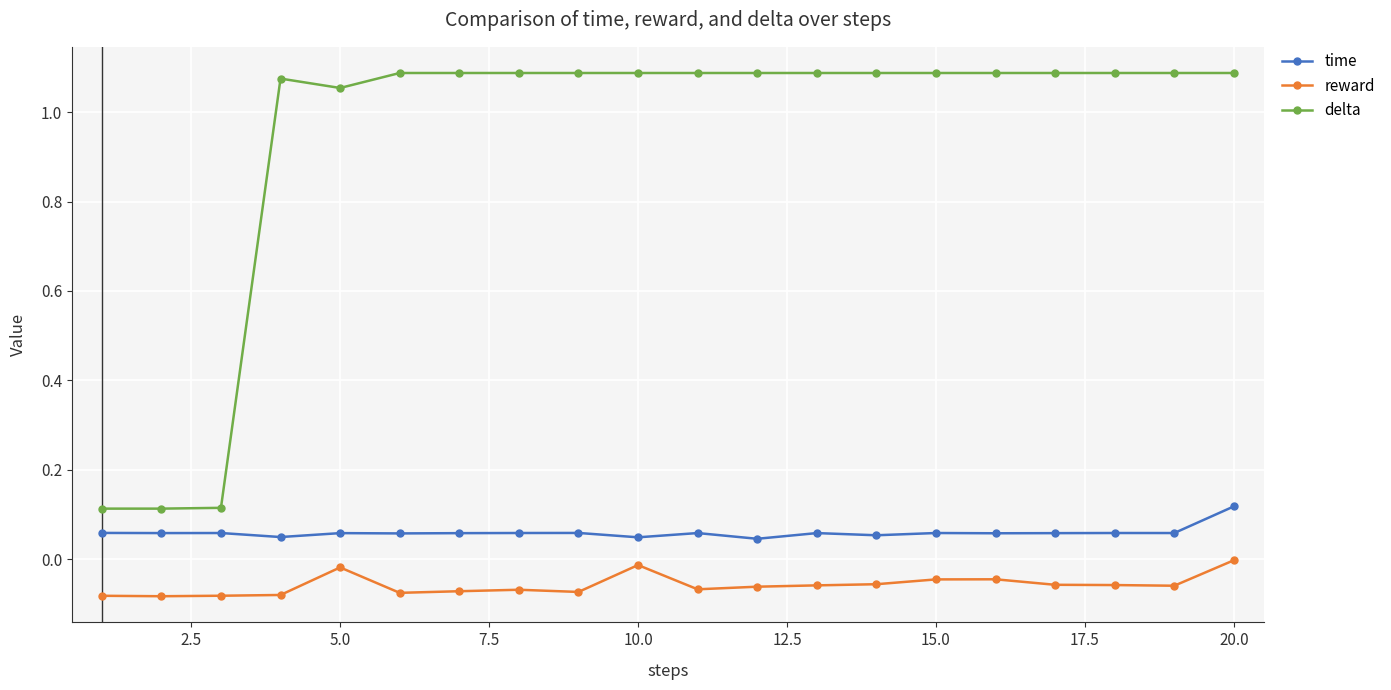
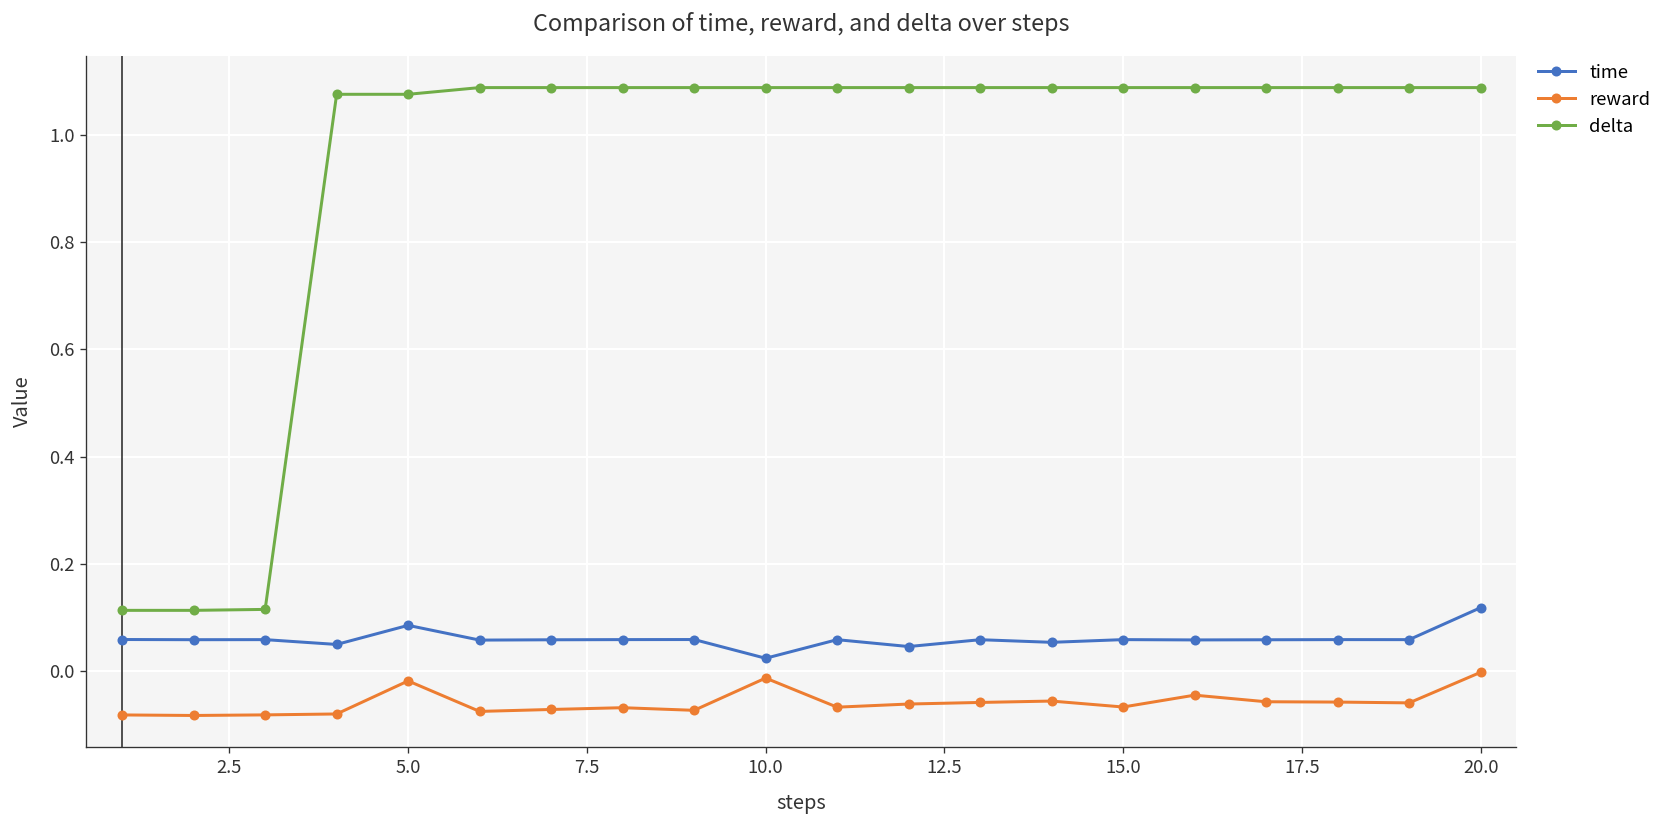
  {
    "time": {
-     "5.0": 0.06,
-     "10.0": 0.05,
+     "5.0": 0.09,
+     "10.0": 0.02,
      "15.0": 0.06,
      "20.0": 0.12
    },
    "reward": {
      "5.0": -0.02,
      "10.0": -0.01,
-     "15.0": -0.04,
+     "15.0": -0.07,
      "20.0": 0.00
    },
    "delta": {
-     "5.0": 1.05,
+     "5.0": 1.08,
      "10.0": 1.09,
      "15.0": 1.09,
      "20.0": 1.09
    }
  }
